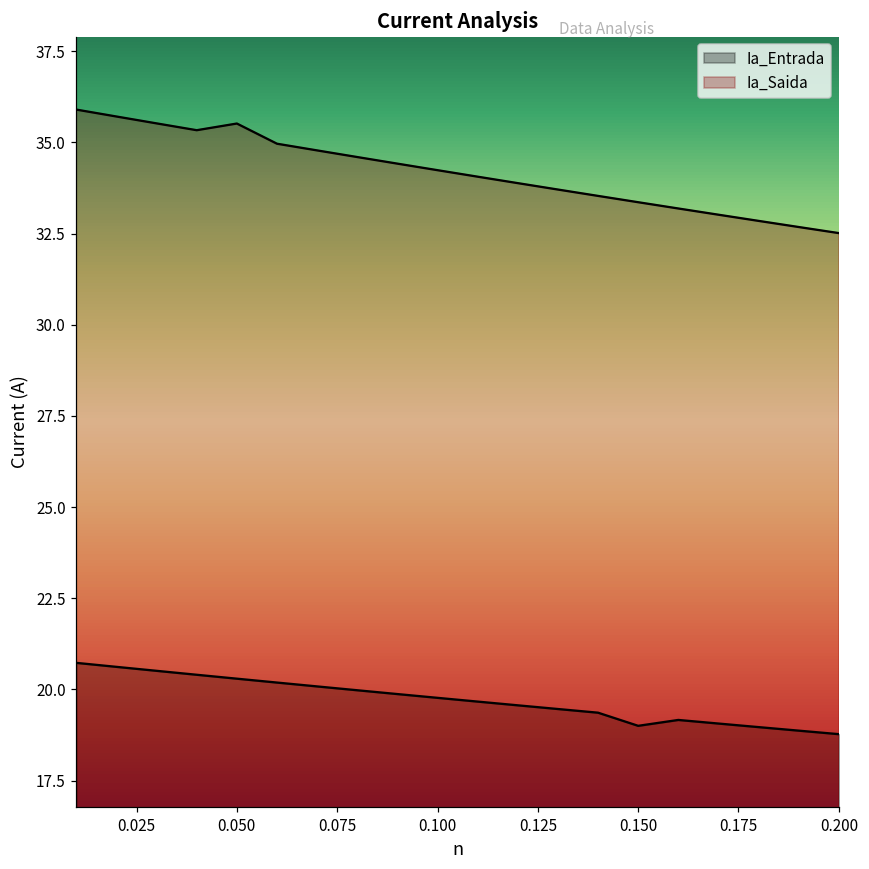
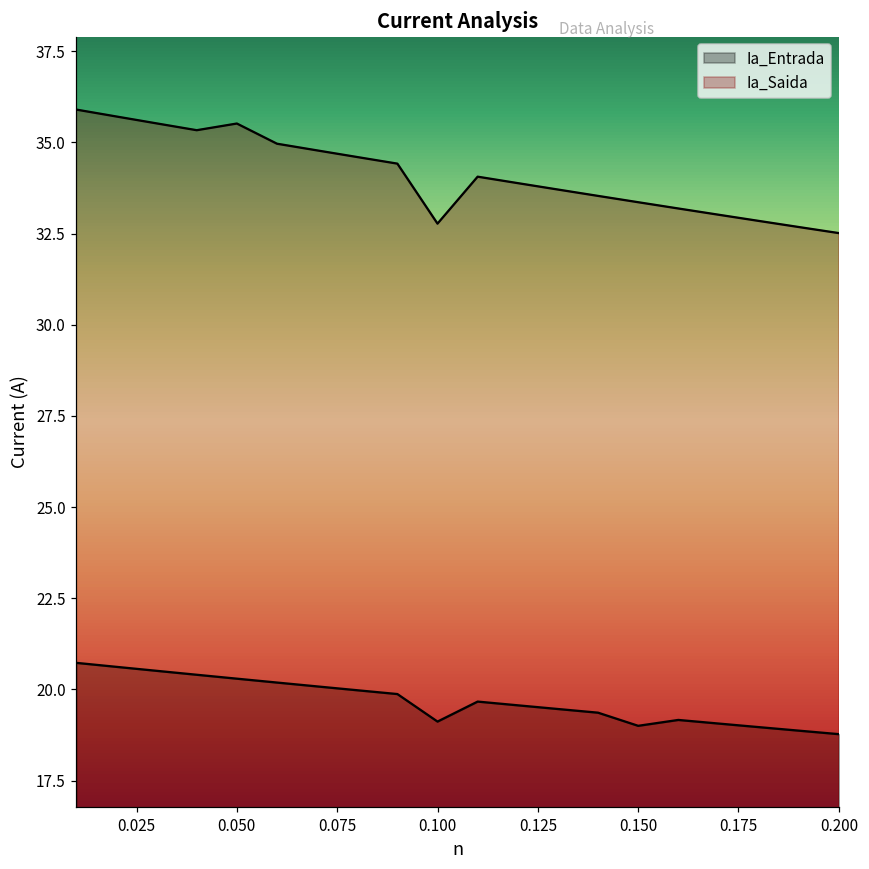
  {
    "Ia_Entrada": {
      "0.050": 20.3,
-     "0.100": 19.8,
+     "0.100": 19.1,
      "0.150": 19.0,
      "0.200": 18.8
    },
    "Ia_Saida": {
      "0.050": 35.5,
-     "0.100": 34.2,
+     "0.100": 32.8,
      "0.150": 33.4,
      "0.200": 32.5
    }
  }
